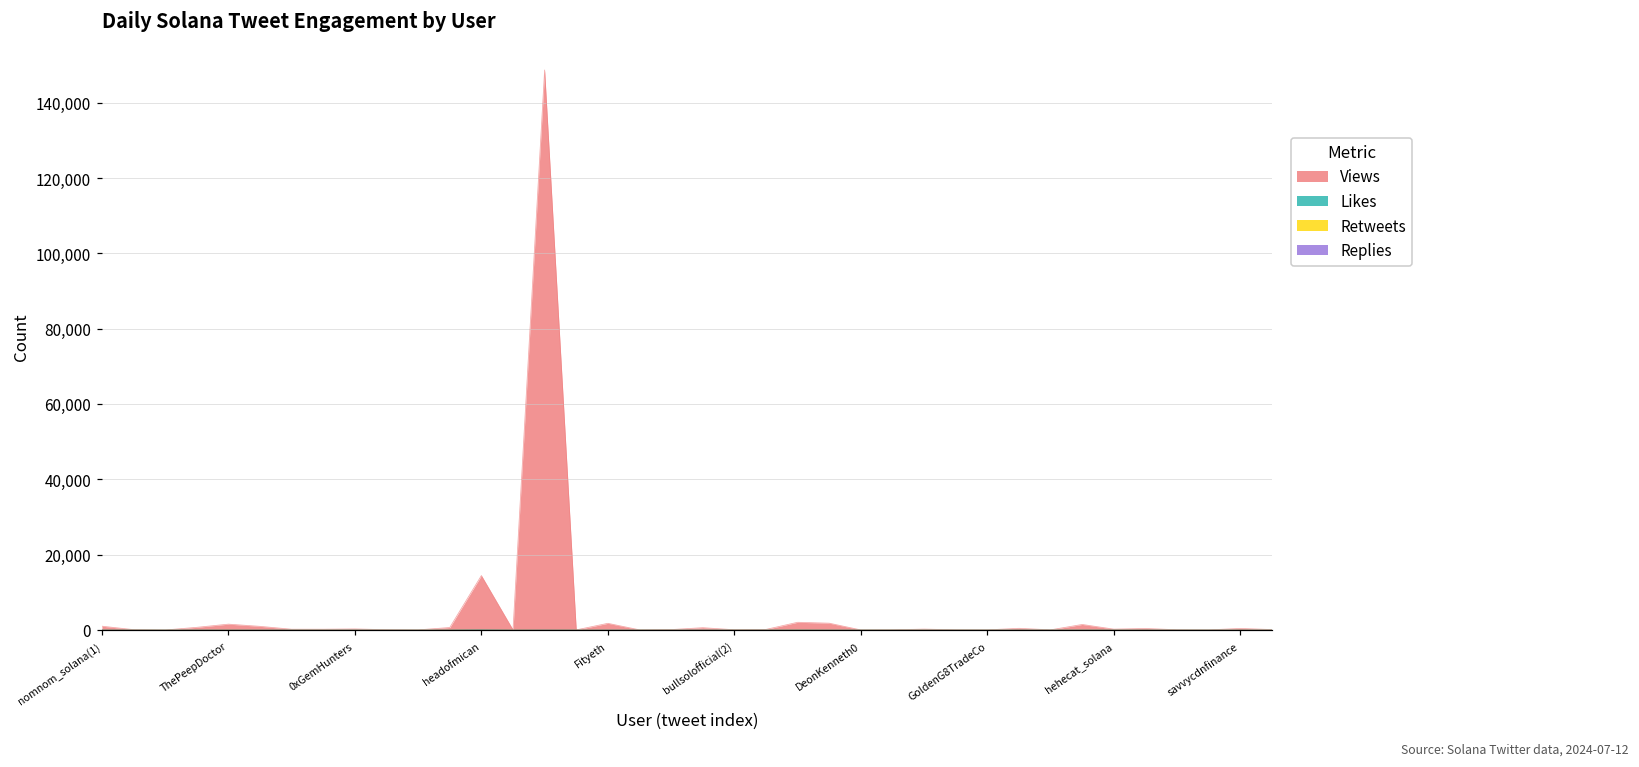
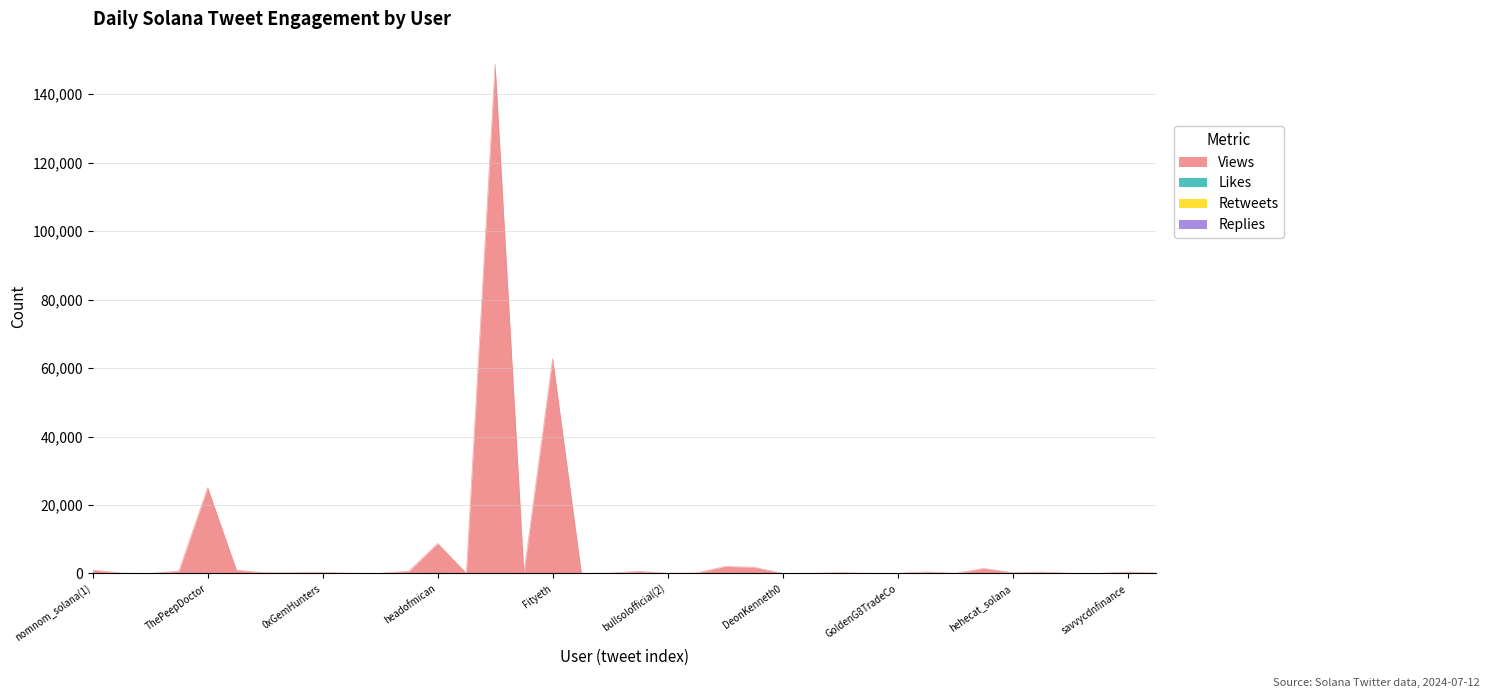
  {
    "Views": {
      "nomnom_solana(1)": "1,000",
-     "ThePeepDoctor": "2,000",
-     "headofmican": "14,000",
-     "Fityeth": "2,000"
+     "ThePeepDoctor": "25,000",
+     "headofmican": "9,000",
+     "Fityeth": "63,000"
    }
  }
